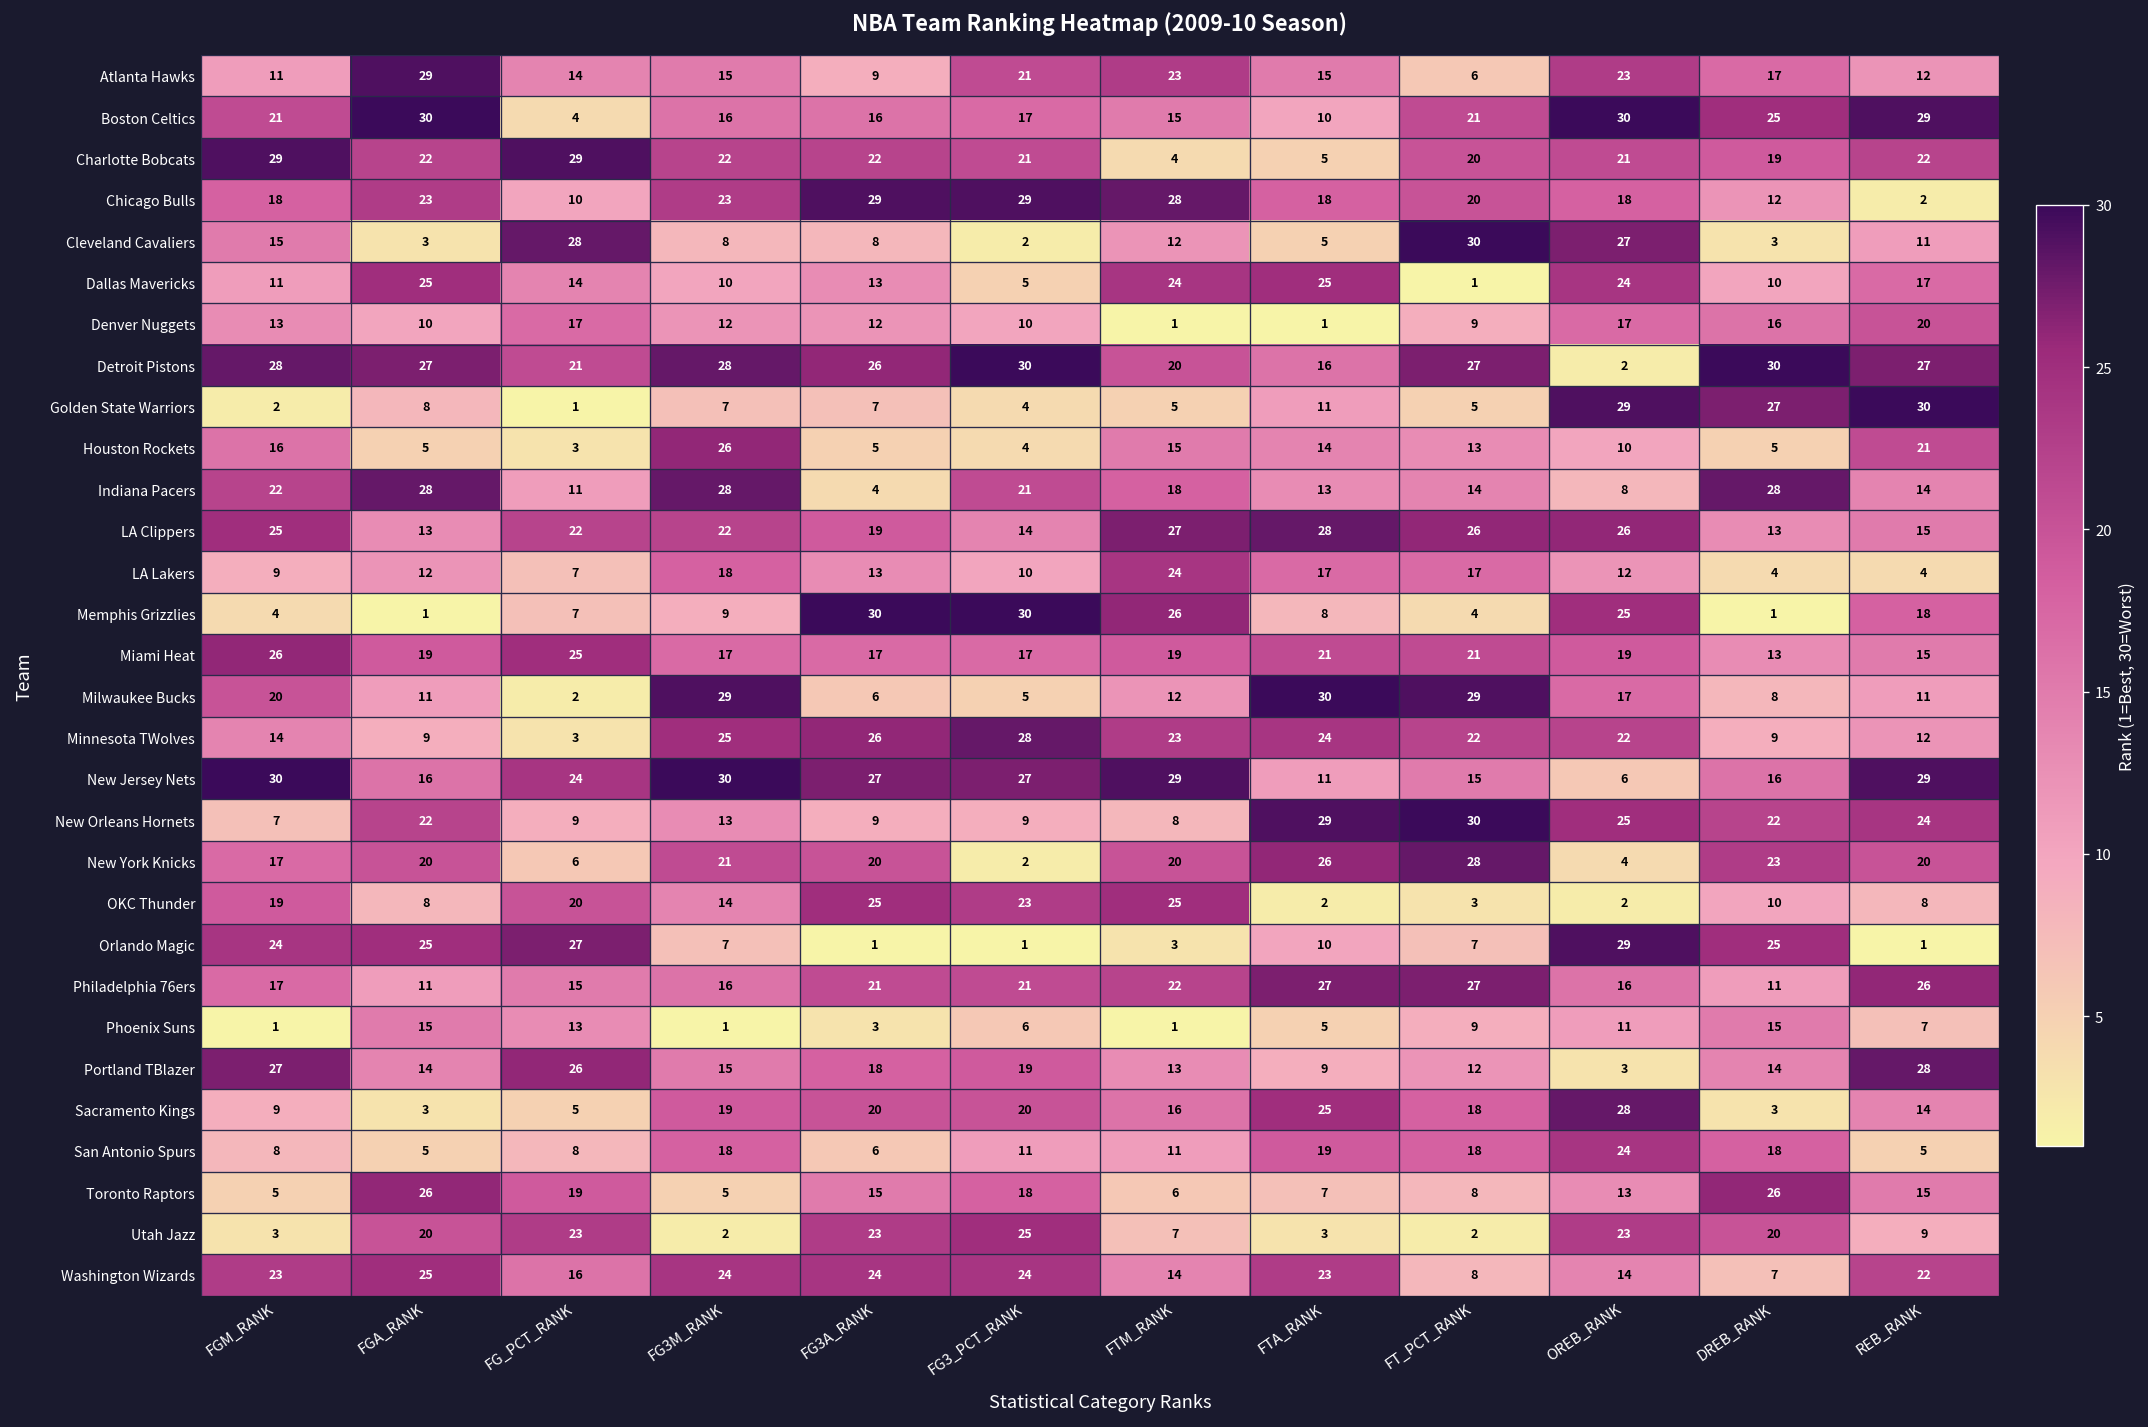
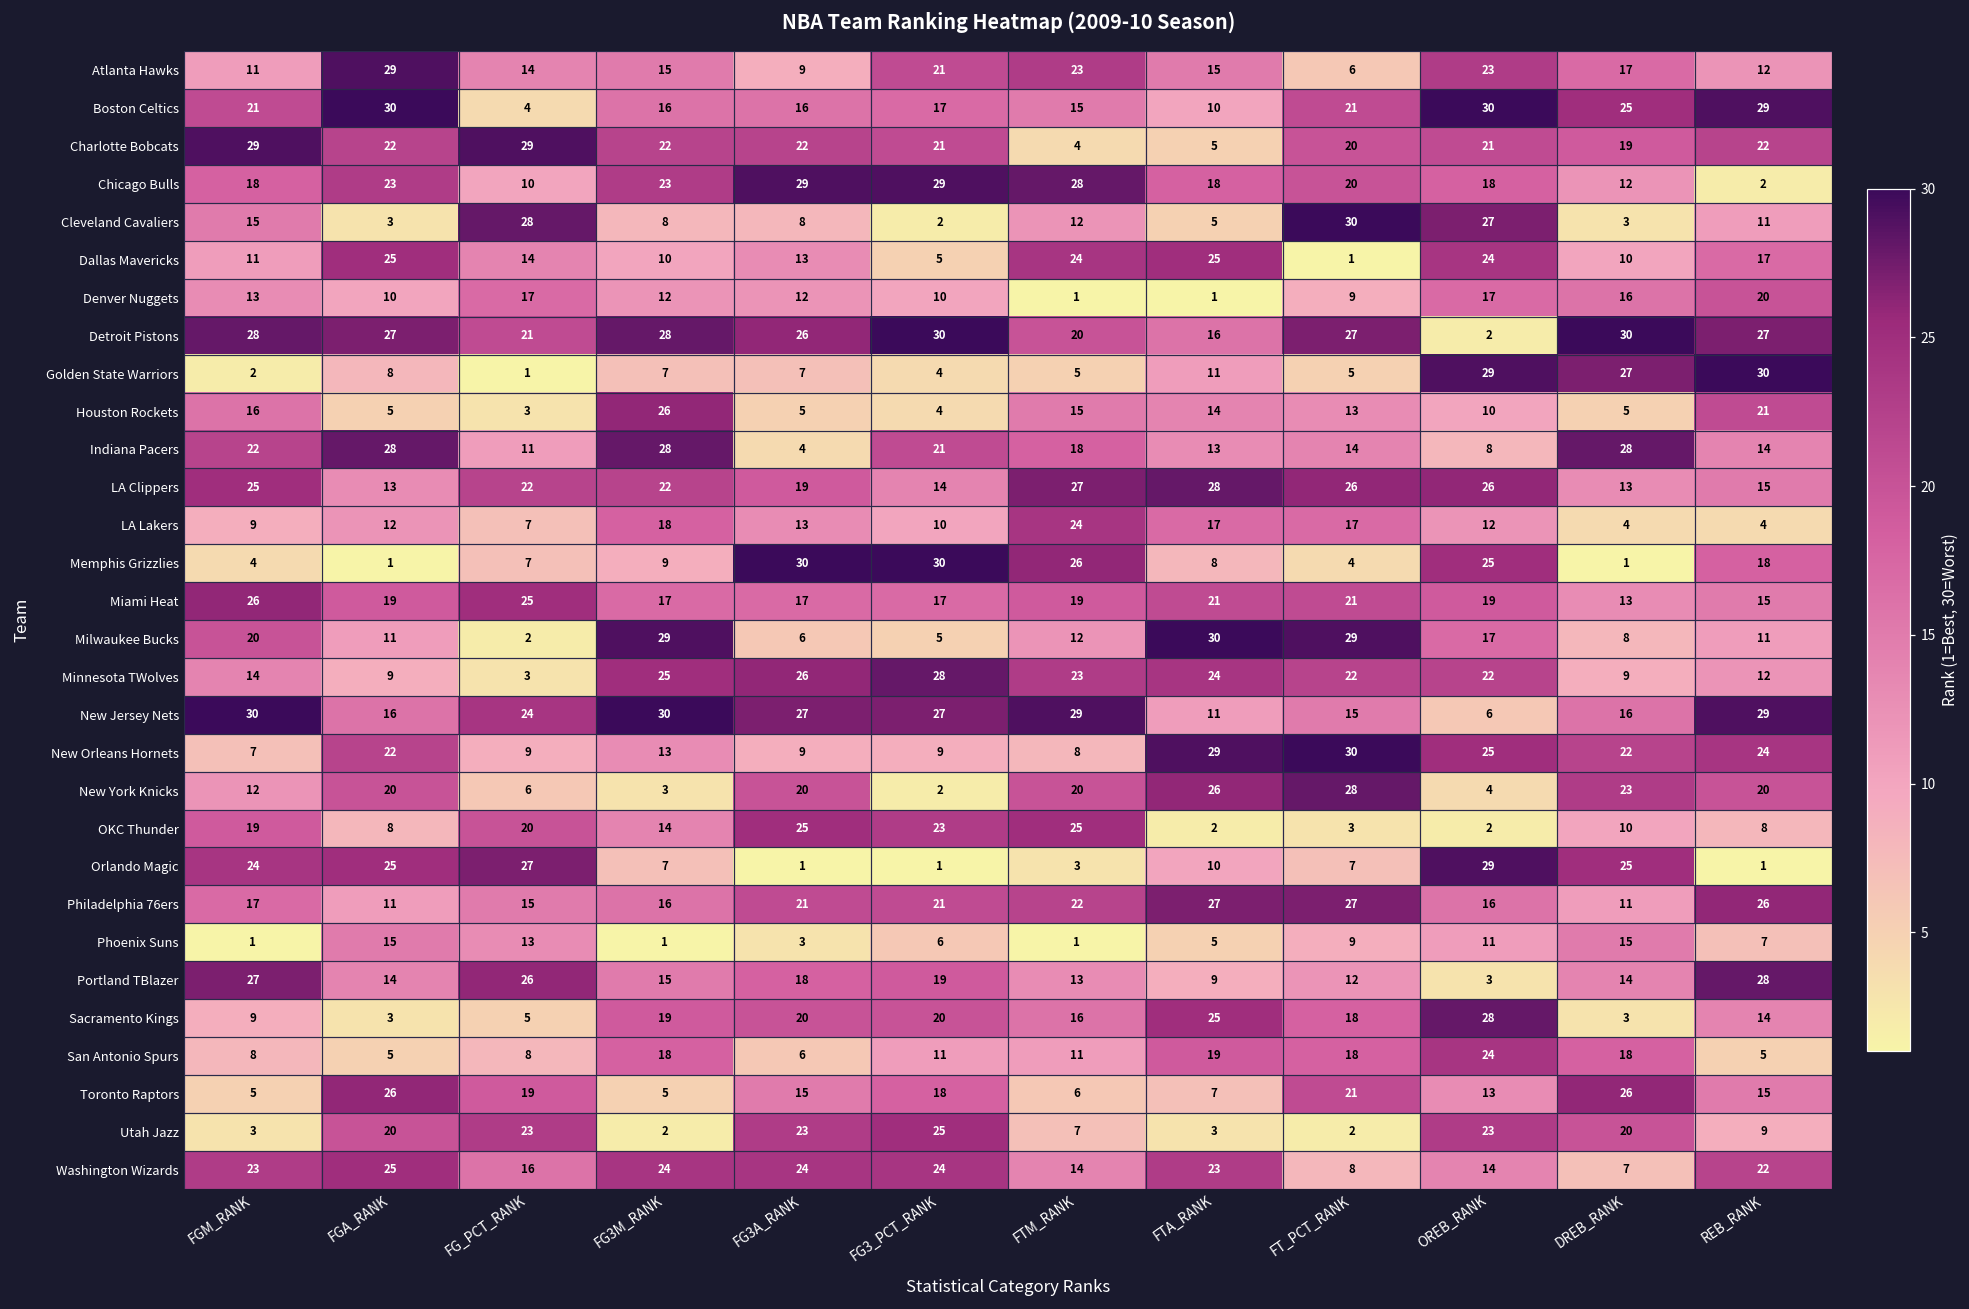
  {
    "New York Knicks": {
-     "FGM_RANK": 17,
+     "FGM_RANK": 12,
      "FGA_RANK": 20,
      "FG_PCT_RANK": 6,
-     "FG3M_RANK": 21,
+     "FG3M_RANK": 3,
      "FG3A_RANK": 20,
      "FG3_PCT_RANK": 2,
      "FTM_RANK": 20,
      "FTA_RANK": 26,
      "FT_PCT_RANK": 28,
      "OREB_RANK": 4,
      "DREB_RANK": 23,
      "REB_RANK": 20
    },
    "Toronto Raptors": {
      "FGM_RANK": 5,
      "FGA_RANK": 26,
      "FG_PCT_RANK": 19,
      "FG3M_RANK": 5,
      "FG3A_RANK": 15,
      "FG3_PCT_RANK": 18,
      "FTM_RANK": 6,
      "FTA_RANK": 7,
-     "FT_PCT_RANK": 8,
+     "FT_PCT_RANK": 21,
      "OREB_RANK": 13,
      "DREB_RANK": 26,
      "REB_RANK": 15
    }
  }
